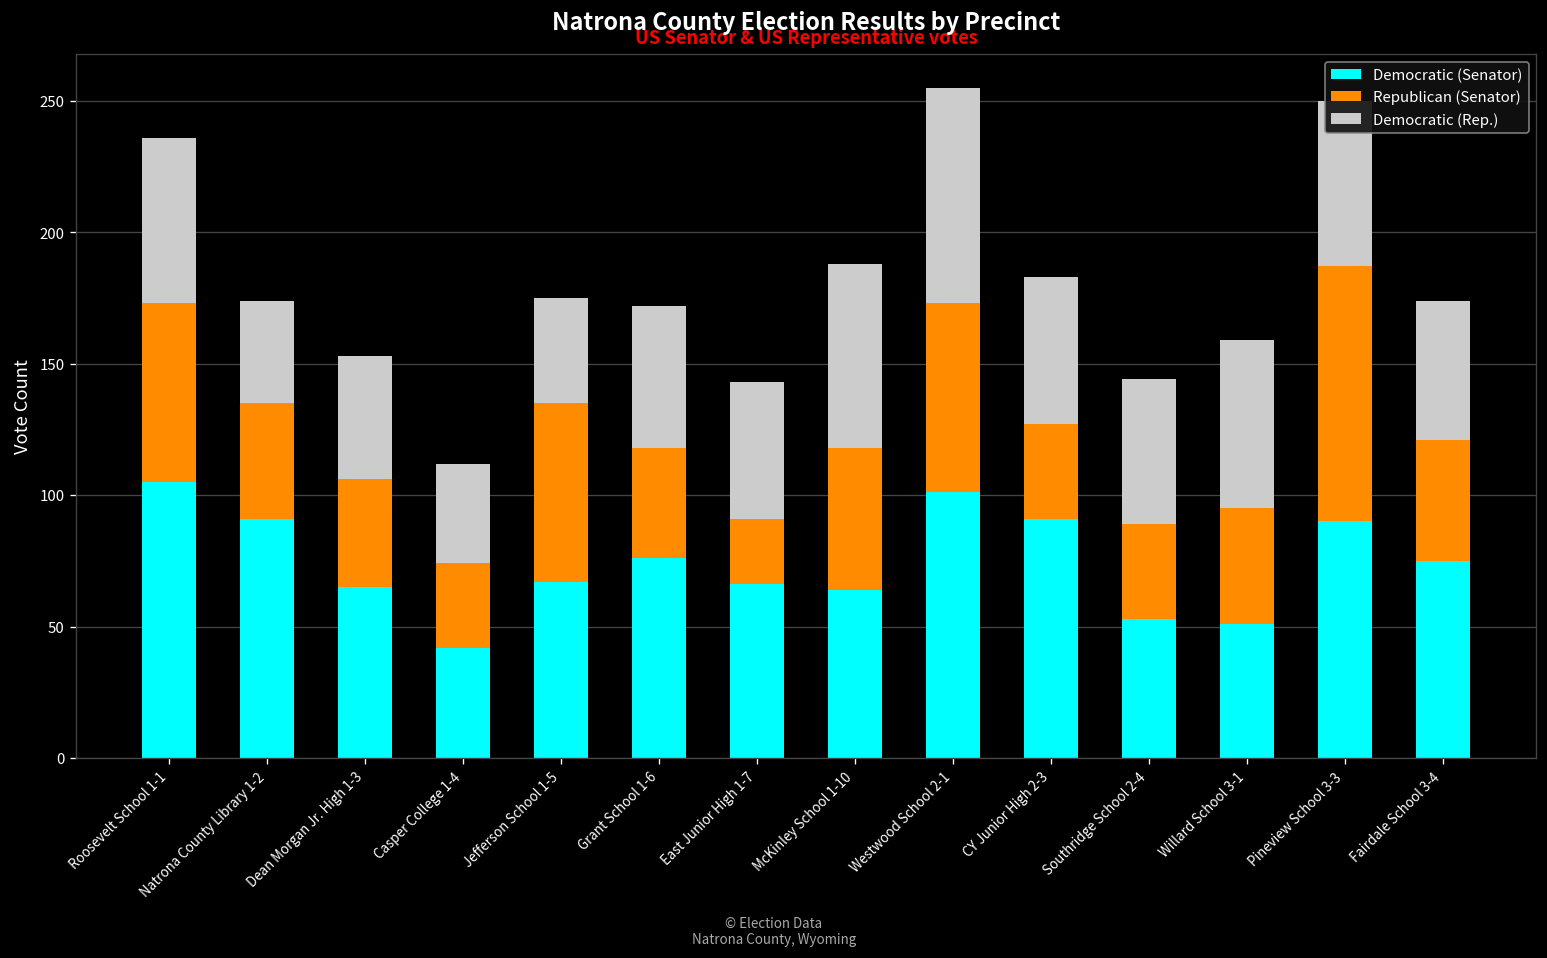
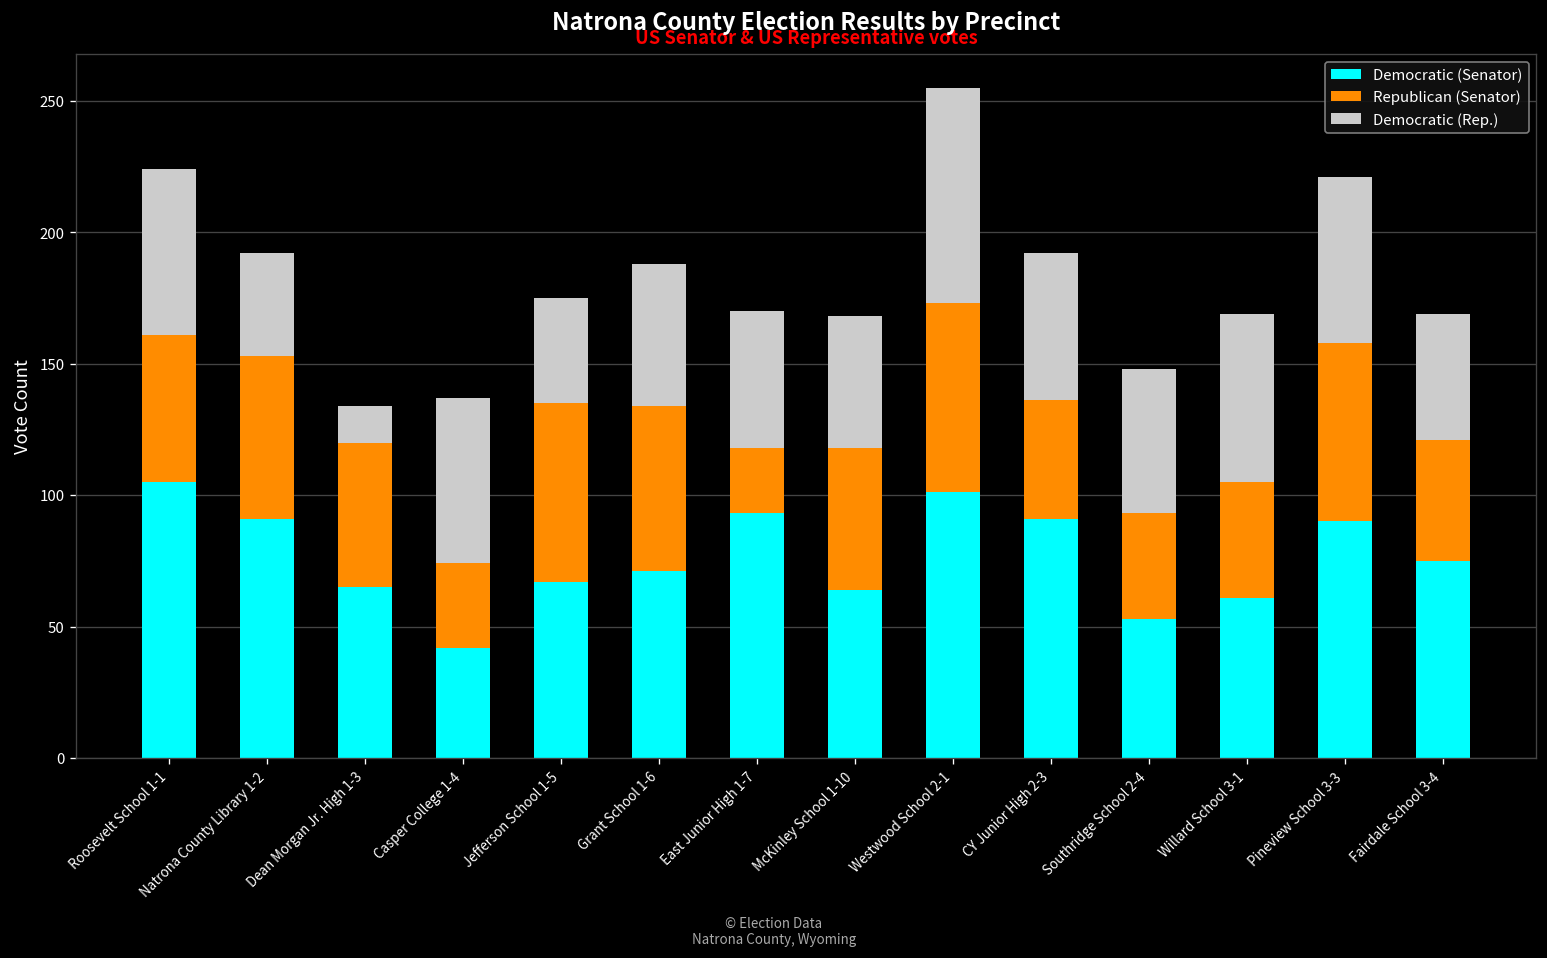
  {
    "Democratic (Senator)": {
      "Roosevelt School 1-1": 105,
      "Natrona County Library 1-2": 91,
      "Dean Morgan Jr. High 1-3": 65,
      "Casper College 1-4": 42,
      "Jefferson School 1-5": 67,
-     "Grant School 1-6": 76,
-     "East Junior High 1-7": 66,
+     "Grant School 1-6": 71,
+     "East Junior High 1-7": 93,
      "McKinley School 1-10": 64,
      "Westwood School 2-1": 101,
      "CY Junior High 2-3": 91,
      "Southridge School 2-4": 53,
-     "Willard School 3-1": 51,
+     "Willard School 3-1": 61,
      "Pineview School 3-3": 90,
      "Fairdale School 3-4": 75
    },
    "Republican (Senator)": {
-     "Roosevelt School 1-1": 68,
-     "Natrona County Library 1-2": 44,
-     "Dean Morgan Jr. High 1-3": 41,
+     "Roosevelt School 1-1": 56,
+     "Natrona County Library 1-2": 62,
+     "Dean Morgan Jr. High 1-3": 55,
      "Casper College 1-4": 32,
      "Jefferson School 1-5": 68,
-     "Grant School 1-6": 42,
+     "Grant School 1-6": 63,
      "East Junior High 1-7": 25,
      "McKinley School 1-10": 54,
      "Westwood School 2-1": 72,
-     "CY Junior High 2-3": 36,
-     "Southridge School 2-4": 36,
+     "CY Junior High 2-3": 45,
+     "Southridge School 2-4": 40,
      "Willard School 3-1": 44,
-     "Pineview School 3-3": 97,
+     "Pineview School 3-3": 68,
      "Fairdale School 3-4": 46
    },
    "Democratic (Rep.)": {
      "Roosevelt School 1-1": 63,
      "Natrona County Library 1-2": 39,
-     "Dean Morgan Jr. High 1-3": 47,
-     "Casper College 1-4": 38,
+     "Dean Morgan Jr. High 1-3": 14,
+     "Casper College 1-4": 63,
      "Jefferson School 1-5": 40,
      "Grant School 1-6": 54,
      "East Junior High 1-7": 52,
-     "McKinley School 1-10": 70,
+     "McKinley School 1-10": 50,
      "Westwood School 2-1": 82,
      "CY Junior High 2-3": 56,
      "Southridge School 2-4": 55,
      "Willard School 3-1": 64,
-     "Fairdale School 3-4": 53
+     "Fairdale School 3-4": 48
    }
  }
